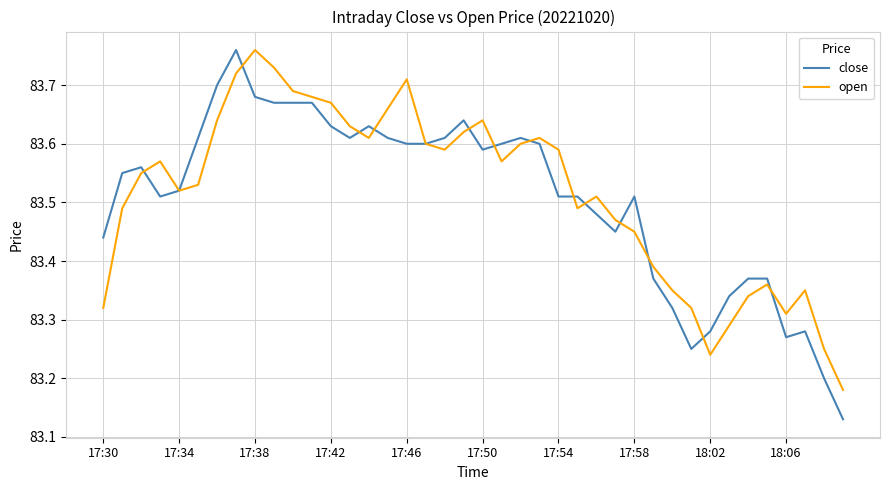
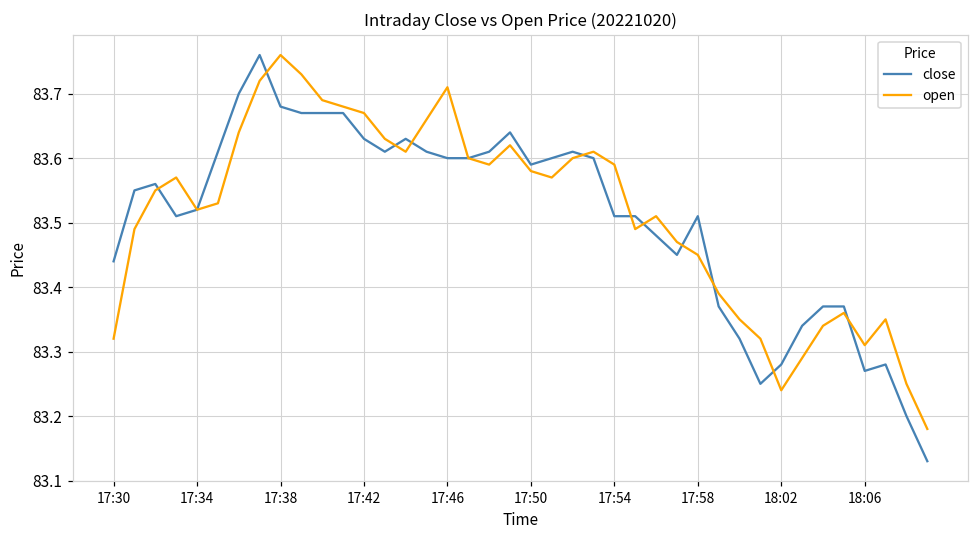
  {
    "close": {
      "17:30": 83.44,
      "17:38": 83.68,
      "17:42": 83.63,
      "17:46": 83.60,
      "17:50": 83.59,
      "17:54": 83.51,
      "17:58": 83.51,
      "18:02": 83.28,
      "18:06": 83.27
    },
    "open": {
      "17:30": 83.32,
      "17:38": 83.76,
      "17:42": 83.67,
      "17:46": 83.71,
-     "17:50": 83.64,
+     "17:50": 83.58,
      "17:54": 83.59,
      "17:58": 83.45,
      "18:02": 83.24,
      "18:06": 83.31
    }
  }
